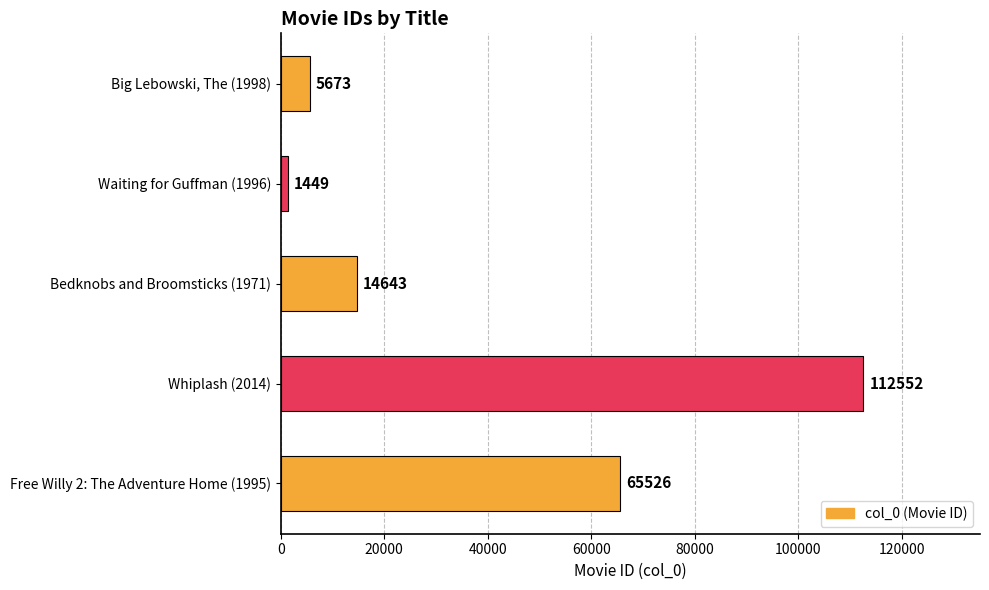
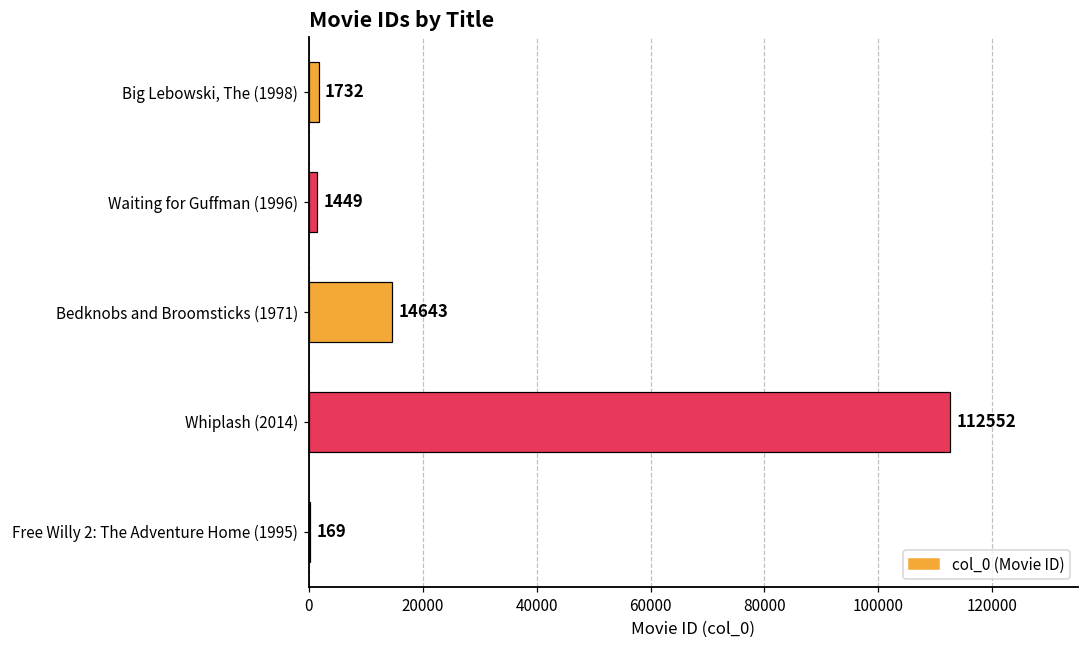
  {
-   "Big Lebowski, The (1998)": 5673,
+   "Big Lebowski, The (1998)": 1732,
    "Waiting for Guffman (1996)": 1449,
    "Bedknobs and Broomsticks (1971)": 14643,
    "Whiplash (2014)": 112552,
-   "Free Willy 2: The Adventure Home (1995)": 65526
+   "Free Willy 2: The Adventure Home (1995)": 169
  }
